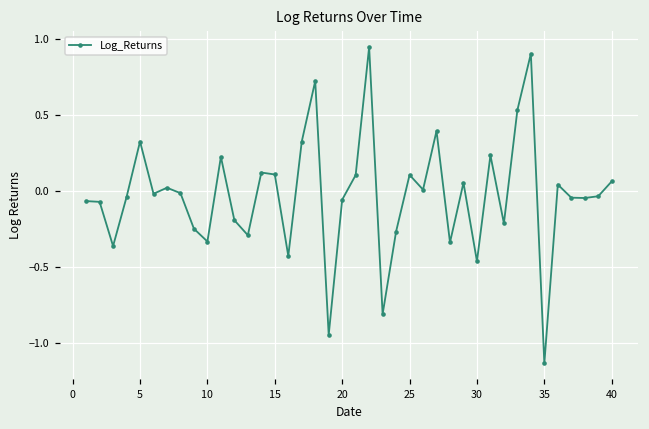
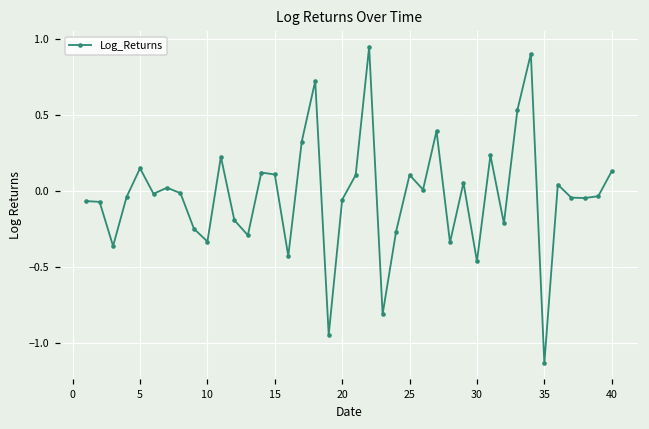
  {
-   "5": 0.32,
+   "5": 0.15,
    "10": -0.33,
    "15": 0.11,
    "20": -0.06,
    "25": 0.10,
    "30": -0.46,
    "35": -1.14,
-   "40": 0.06
+   "40": 0.13
  }
